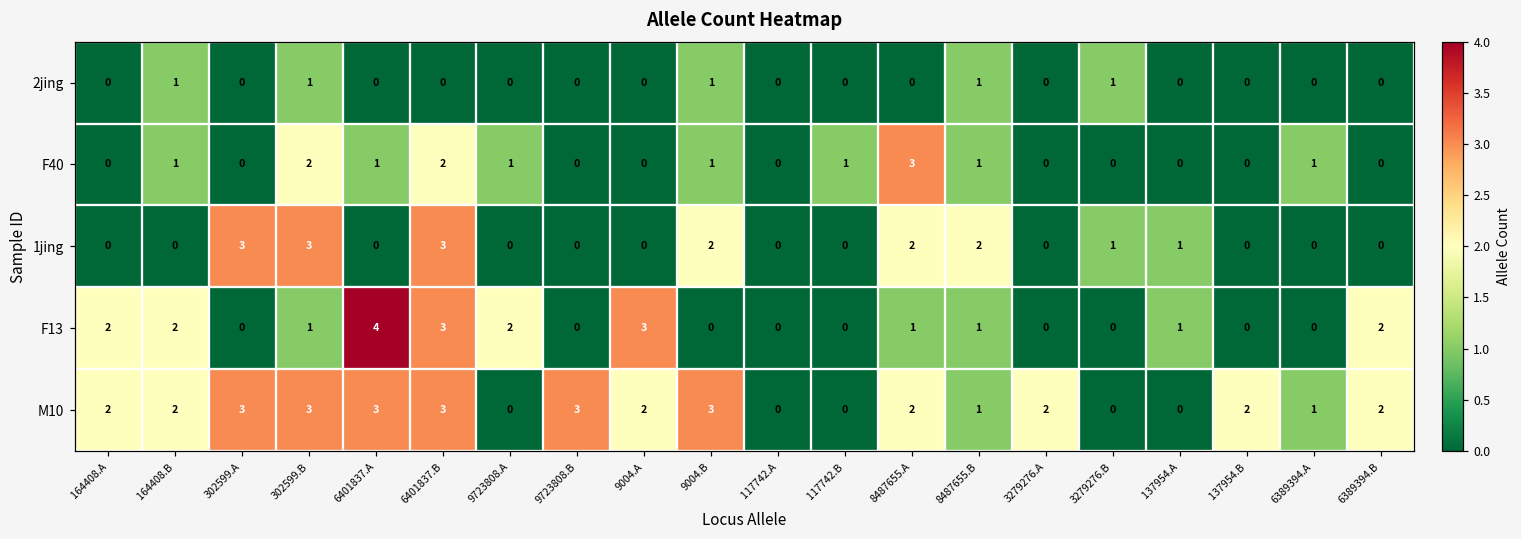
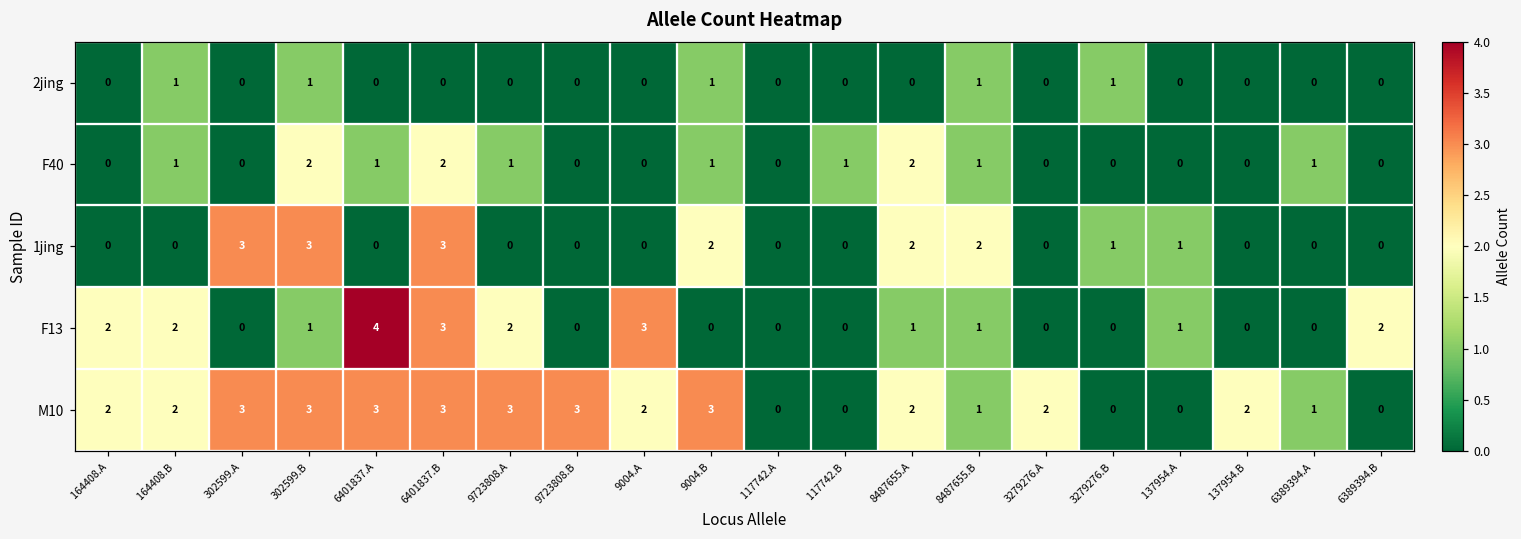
  {
    "2jing": {
      "164408.A": 0,
      "164408.B": 1,
      "302599.A": 0,
      "302599.B": 1,
      "6401837.A": 0,
      "6401837.B": 0,
      "9723808.A": 0,
      "9723808.B": 0,
      "9004.A": 0,
      "9004.B": 1,
      "117742.A": 0,
      "117742.B": 0,
      "8487655.A": 0,
      "8487655.B": 1,
      "3279276.A": 0,
      "3279276.B": 1,
      "137954.A": 0,
      "137954.B": 0,
      "6389394.A": 0,
      "6389394.B": 0
    },
    "F40": {
      "164408.A": 0,
      "164408.B": 1,
      "302599.A": 0,
      "302599.B": 2,
      "6401837.A": 1,
      "6401837.B": 2,
      "9723808.A": 1,
      "9723808.B": 0,
      "9004.A": 0,
      "9004.B": 1,
      "117742.A": 0,
      "117742.B": 1,
-     "8487655.A": 3,
+     "8487655.A": 2,
      "8487655.B": 1,
      "3279276.A": 0,
      "3279276.B": 0,
      "137954.A": 0,
      "137954.B": 0,
      "6389394.A": 1,
      "6389394.B": 0
    },
    "1jing": {
      "164408.A": 0,
      "164408.B": 0,
      "302599.A": 3,
      "302599.B": 3,
      "6401837.A": 0,
      "6401837.B": 3,
      "9723808.A": 0,
      "9723808.B": 0,
      "9004.A": 0,
      "9004.B": 2,
      "117742.A": 0,
      "117742.B": 0,
      "8487655.A": 2,
      "8487655.B": 2,
      "3279276.A": 0,
      "3279276.B": 1,
      "137954.A": 1,
      "137954.B": 0,
      "6389394.A": 0,
      "6389394.B": 0
    },
    "F13": {
      "164408.A": 2,
      "164408.B": 2,
      "302599.A": 0,
      "302599.B": 1,
      "6401837.A": 4,
      "6401837.B": 3,
      "9723808.A": 2,
      "9723808.B": 0,
      "9004.A": 3,
      "9004.B": 0,
      "117742.A": 0,
      "117742.B": 0,
      "8487655.A": 1,
      "8487655.B": 1,
      "3279276.A": 0,
      "3279276.B": 0,
      "137954.A": 1,
      "137954.B": 0,
      "6389394.A": 0,
      "6389394.B": 2
    },
    "M10": {
      "164408.A": 2,
      "164408.B": 2,
      "302599.A": 3,
      "302599.B": 3,
      "6401837.A": 3,
      "6401837.B": 3,
-     "9723808.A": 0,
+     "9723808.A": 3,
      "9723808.B": 3,
      "9004.A": 2,
      "9004.B": 3,
      "117742.A": 0,
      "117742.B": 0,
      "8487655.A": 2,
      "8487655.B": 1,
      "3279276.A": 2,
      "3279276.B": 0,
      "137954.A": 0,
      "137954.B": 2,
      "6389394.A": 1,
-     "6389394.B": 2
+     "6389394.B": 0
    }
  }
